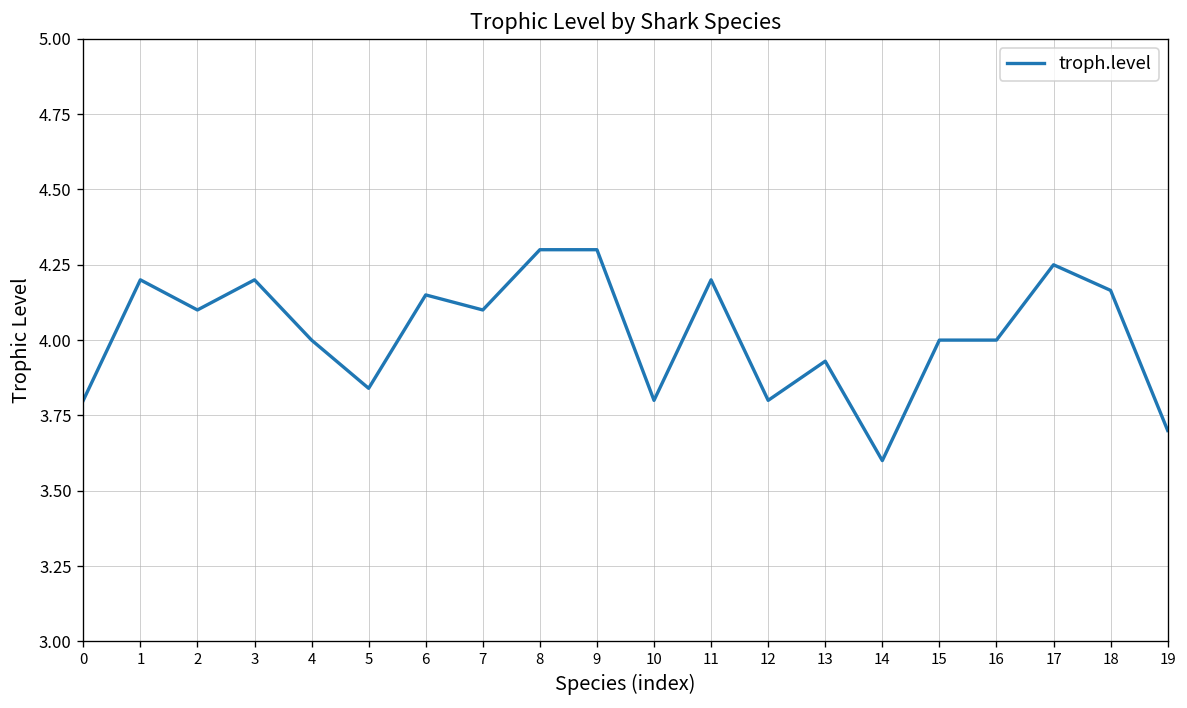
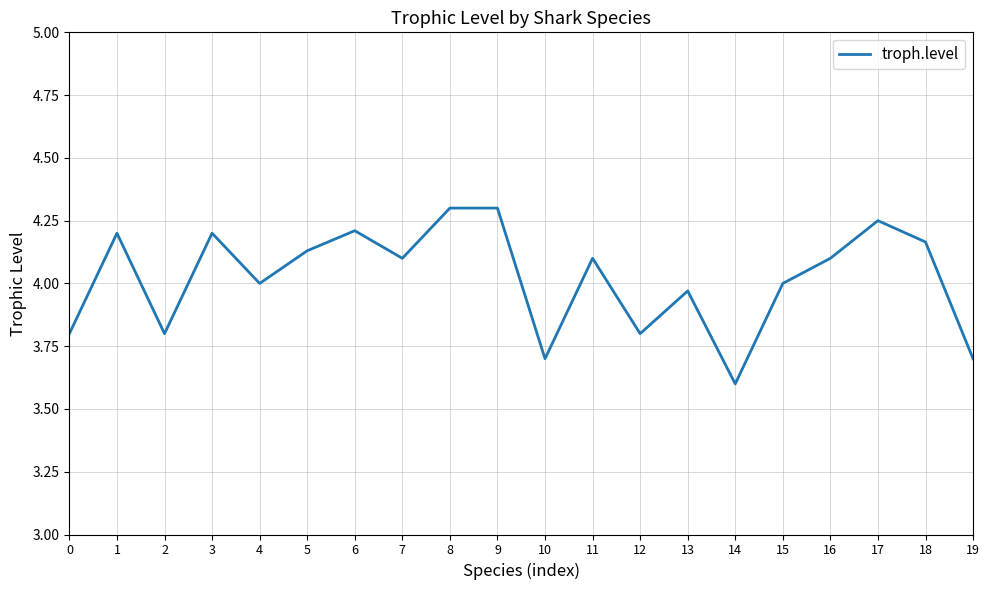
  {
    "0": 3.80,
    "1": 4.20,
-   "2": 4.1,
+   "2": 3.8,
    "3": 4.20,
    "4": 4.00,
-   "5": 3.84,
-   "6": 4.15,
+   "5": 4.13,
+   "6": 4.21,
    "7": 4.10,
    "8": 4.30,
    "9": 4.30,
-   "10": 3.8,
-   "11": 4.2,
+   "10": 3.7,
+   "11": 4.1,
    "12": 3.80,
-   "13": 3.93,
+   "13": 3.97,
    "14": 3.60,
    "15": 4.00,
-   "16": 4.0,
+   "16": 4.1,
    "17": 4.25,
    "18": 4.17,
    "19": 3.70
  }
